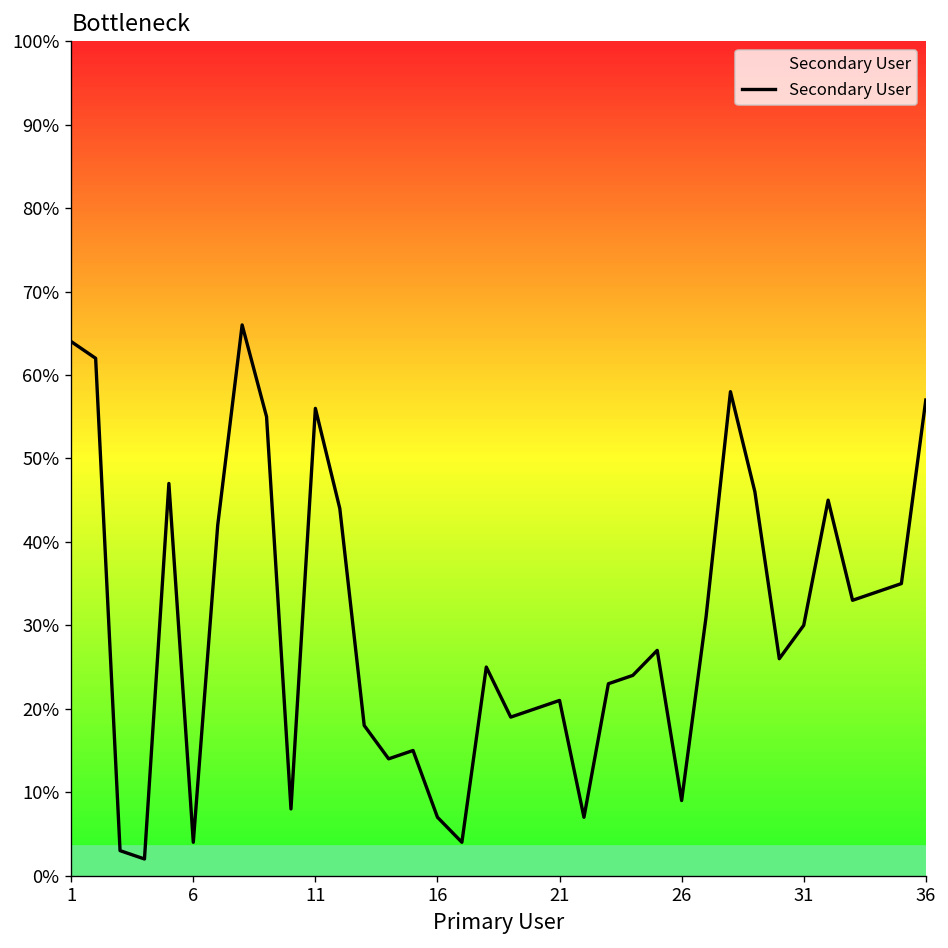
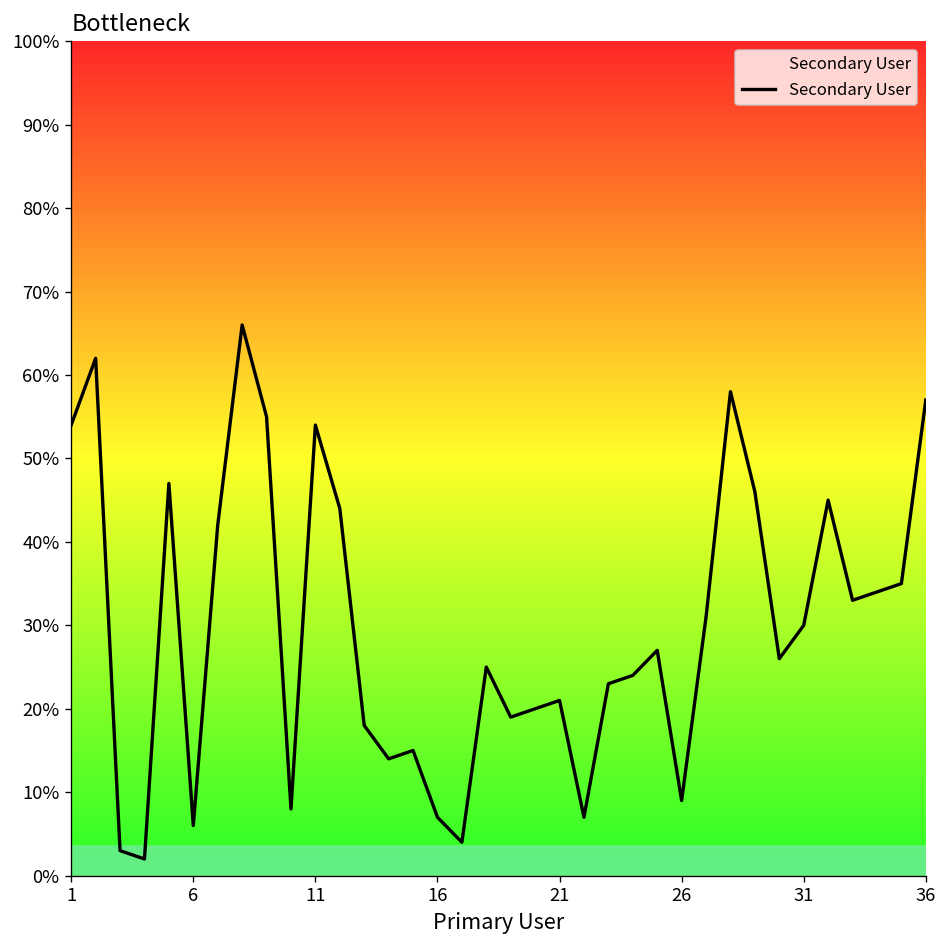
  {
-   "1": "64%",
-   "6": "4%",
-   "11": "56%",
+   "1": "54%",
+   "6": "6%",
+   "11": "54%",
    "16": "7%",
    "21": "21%",
    "26": "9%",
    "31": "30%",
    "36": "57%"
  }
